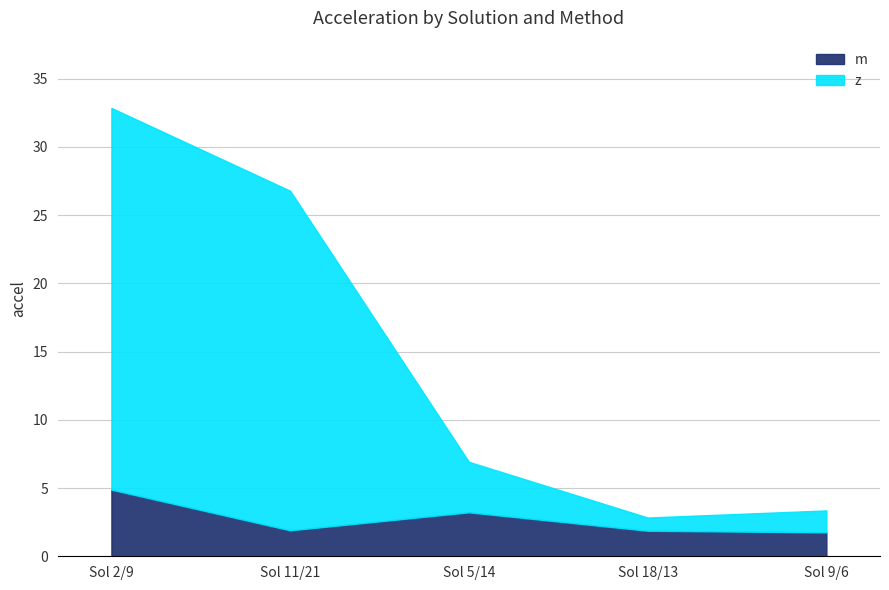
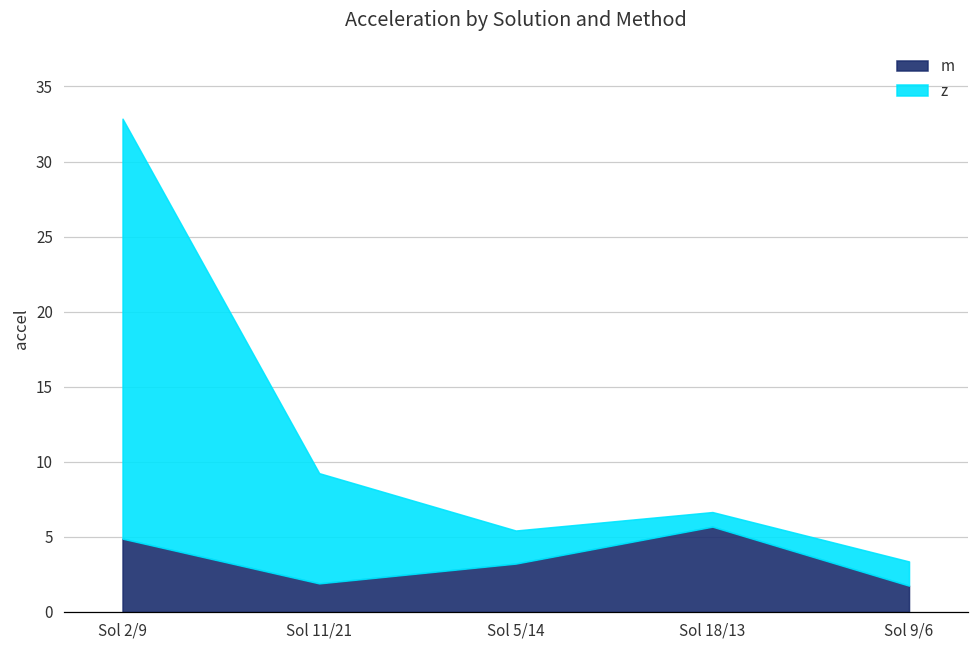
  {
    "m": {
      "Sol 2/9": 4.9,
      "Sol 11/21": 1.9,
      "Sol 5/14": 3.2,
-     "Sol 18/13": 1.9,
+     "Sol 18/13": 5.7,
      "Sol 9/6": 1.8
    },
    "z": {
      "Sol 2/9": 28.0,
-     "Sol 11/21": 24.9,
-     "Sol 5/14": 3.7,
+     "Sol 11/21": 7.3,
+     "Sol 5/14": 2.2,
      "Sol 18/13": 1.0,
      "Sol 9/6": 1.6
    }
  }
